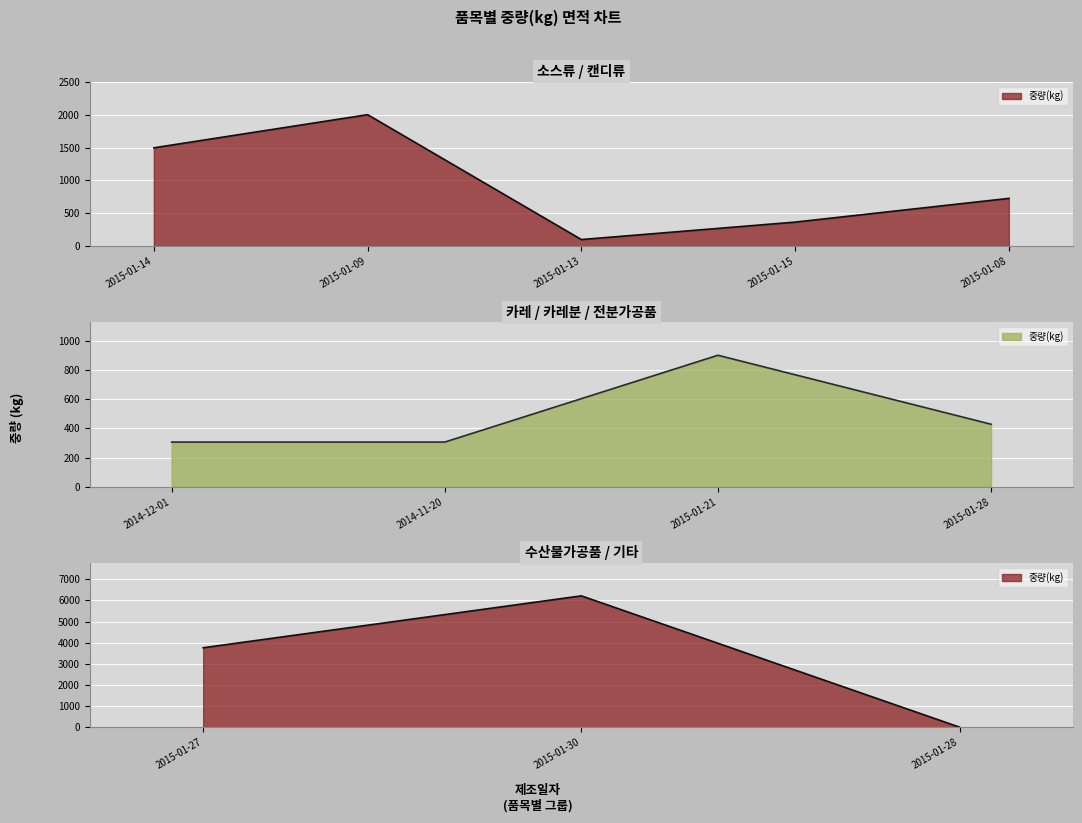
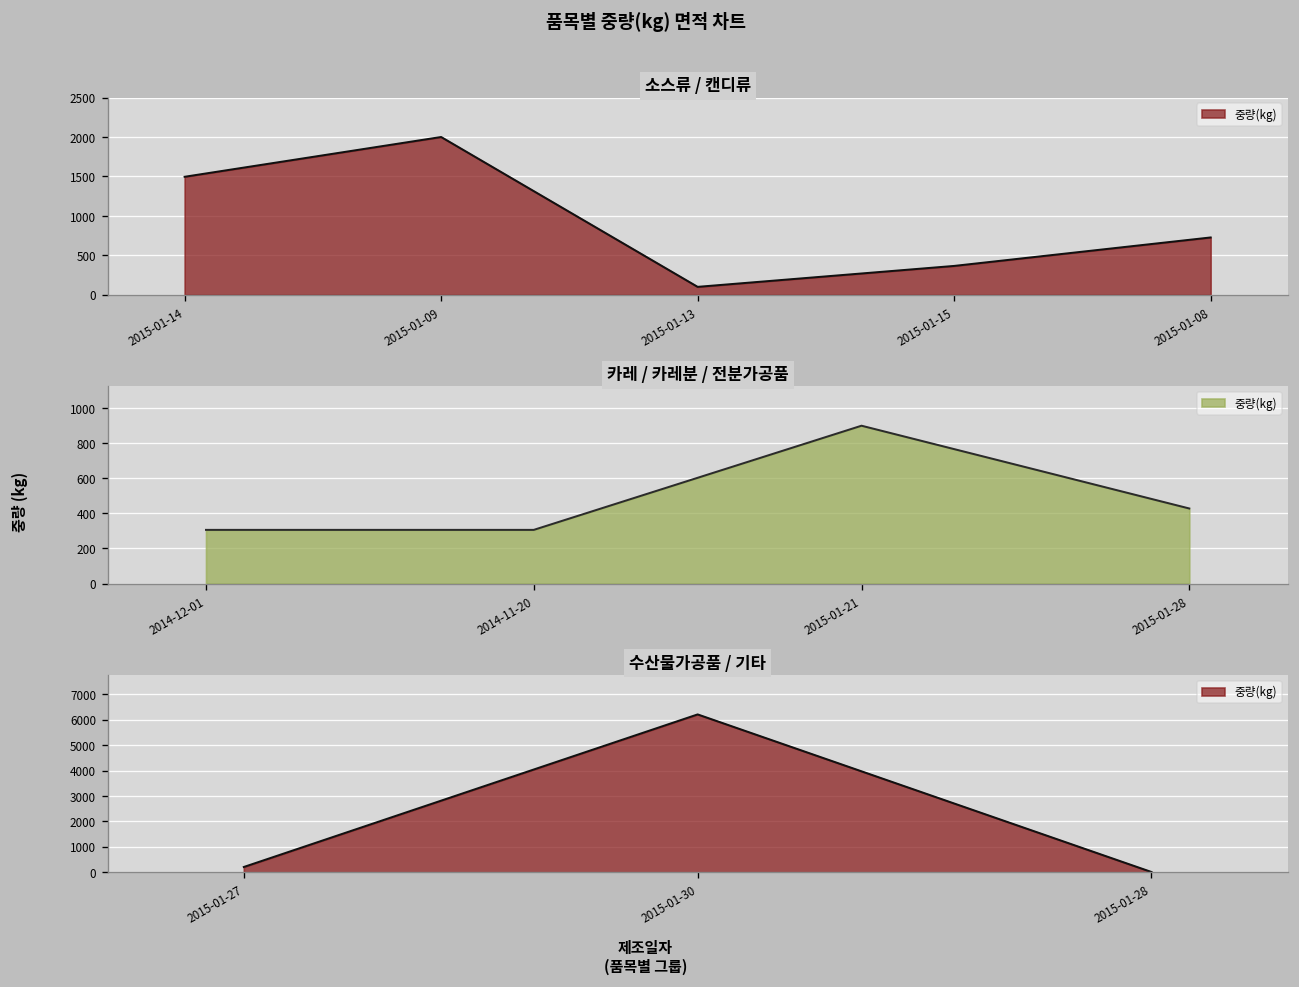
  {
    "소스류 / 캔디류": {
      "2015-01-14": 1500,
      "2015-01-09": 2000,
      "2015-01-13": 100,
      "2015-01-15": 400,
      "2015-01-08": 700
    },
    "카레 / 카레분 / 전분가공품": {
      "2014-12-01": 310,
      "2014-11-20": 310,
      "2015-01-21": 900,
      "2015-01-28": 430
    },
    "수산물가공품 / 기타": {
-     "2015-01-27": 3800,
+     "2015-01-27": 200,
      "2015-01-30": 6200,
      "2015-01-28": 0
    }
  }
